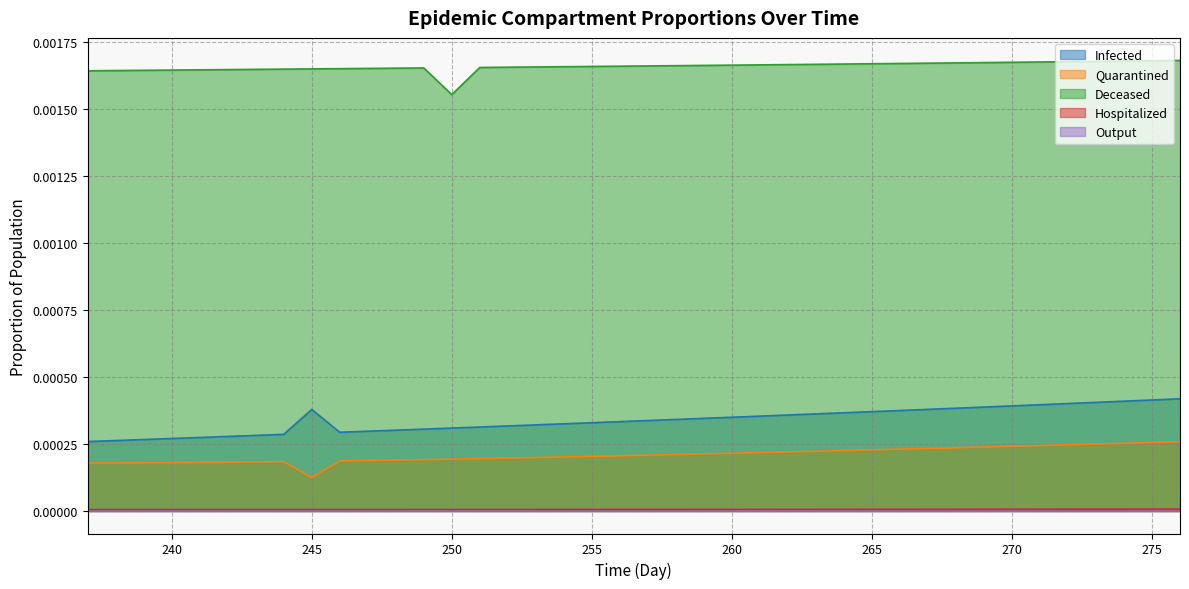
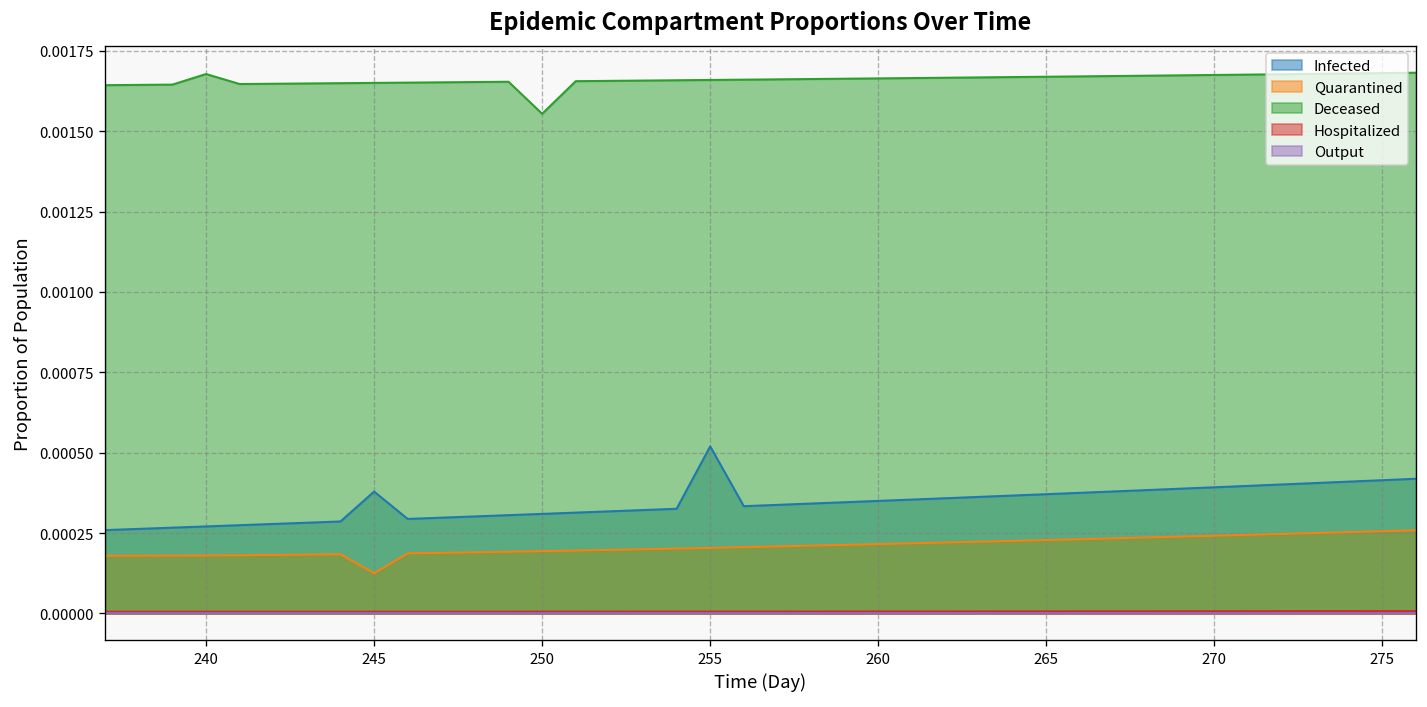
  {
    "Infected": {
      "240": 0.00027,
      "245": 0.00038,
      "250": 0.00031,
-     "255": 0.00033,
+     "255": 0.00052,
      "260": 0.00035,
      "265": 0.00037,
      "270": 0.00039,
      "275": 0.00041
    },
    "Quarantined": {
      "240": 0.00018,
      "245": 0.00012,
      "250": 0.00019,
      "255": 0.00020,
      "260": 0.00022,
      "265": 0.00023,
      "270": 0.00024,
      "275": 0.00026
    },
    "Deceased": {
-     "240": 0.00165,
+     "240": 0.00168,
      "245": 0.00165,
      "250": 0.00155,
      "255": 0.00166,
      "260": 0.00166,
      "265": 0.00167,
      "270": 0.00168
    }
  }
